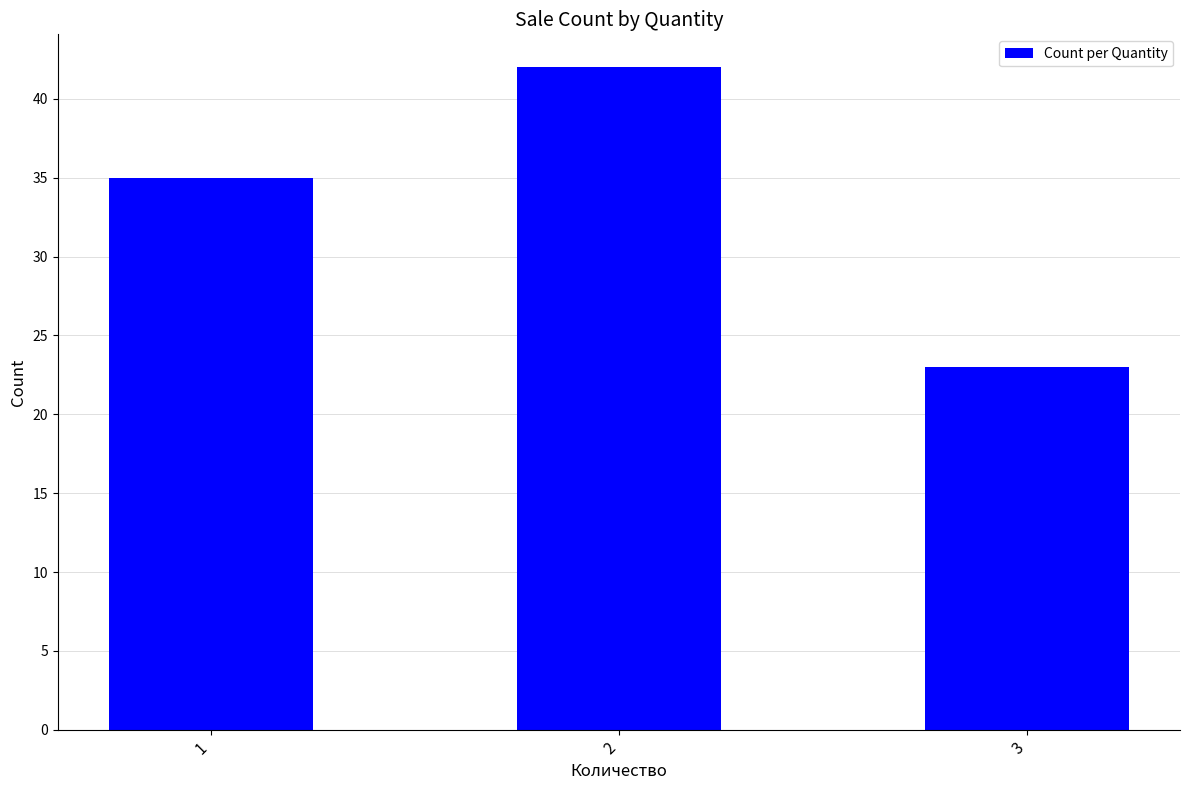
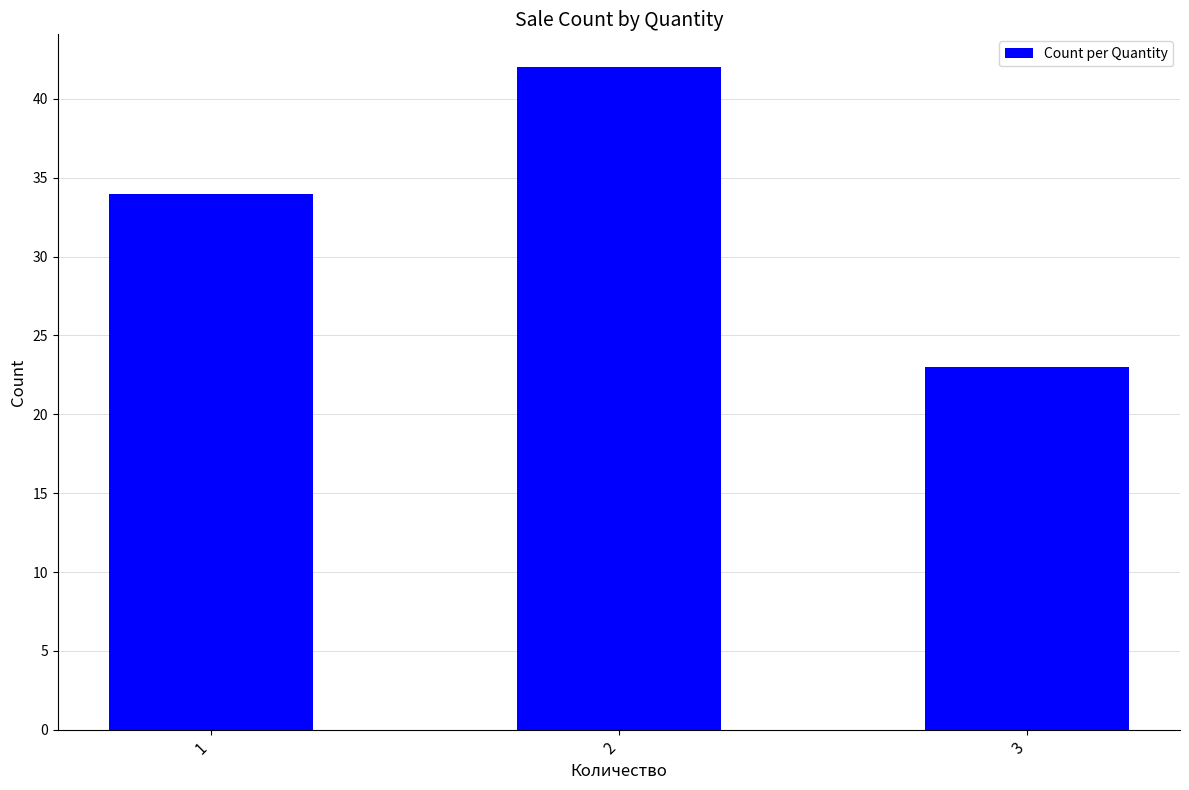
  {
-   "1": 35,
+   "1": 34,
    "2": 42,
    "3": 23
  }
